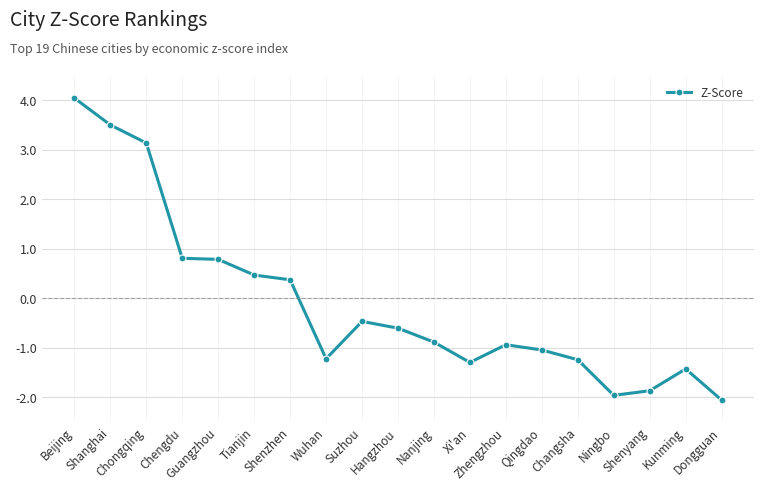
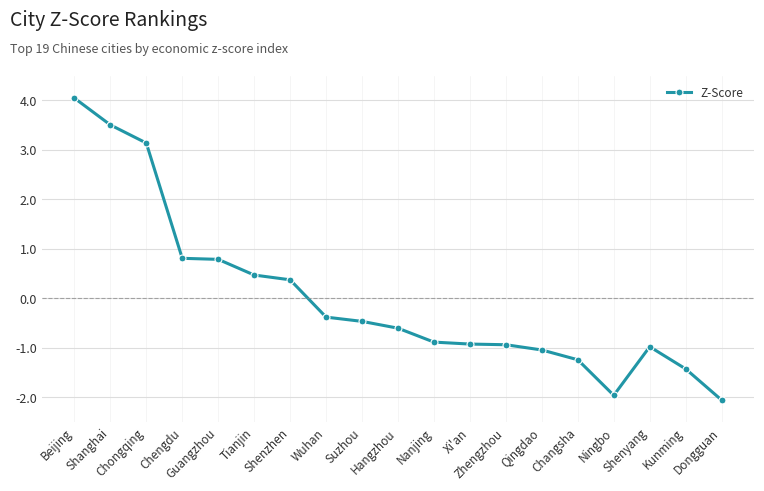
  {
    "Beijing": 4.0,
    "Shanghai": 3.5,
    "Chongqing": 3.1,
    "Chengdu": 0.8,
    "Guangzhou": 0.8,
    "Tianjin": 0.5,
    "Shenzhen": 0.4,
-   "Wuhan": -1.2,
+   "Wuhan": -0.4,
    "Suzhou": -0.5,
    "Hangzhou": -0.6,
    "Nanjing": -0.9,
-   "Xi'an": -1.3,
+   "Xi'an": -0.9,
    "Zhengzhou": -0.9,
    "Qingdao": -1.0,
    "Changsha": -1.2,
    "Ningbo": -2.0,
-   "Shenyang": -1.9,
+   "Shenyang": -1.0,
    "Kunming": -1.4,
    "Dongguan": -2.1
  }
